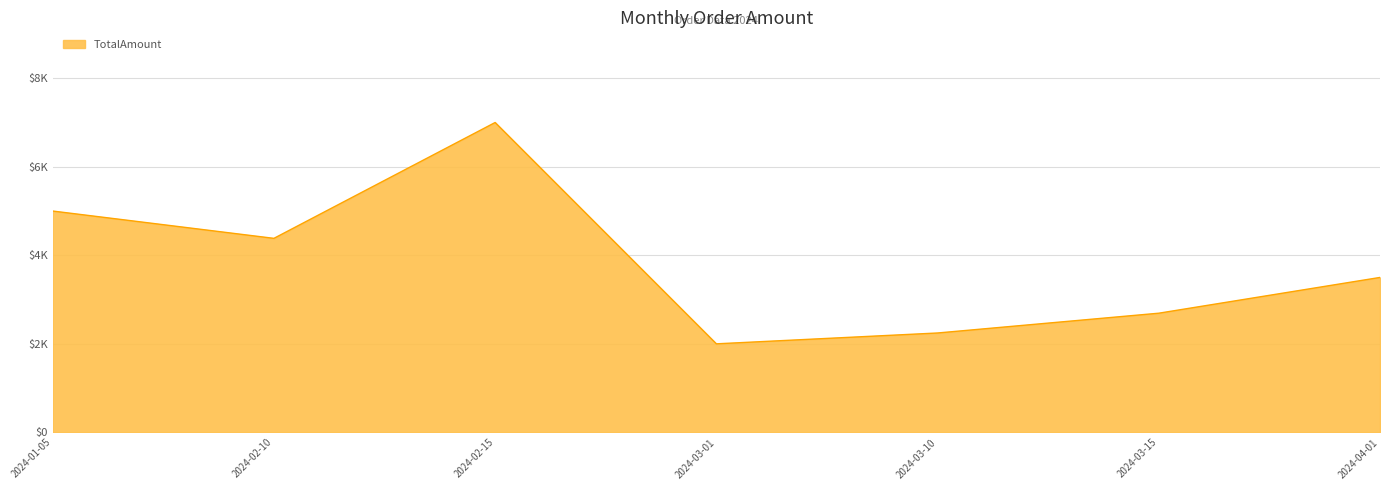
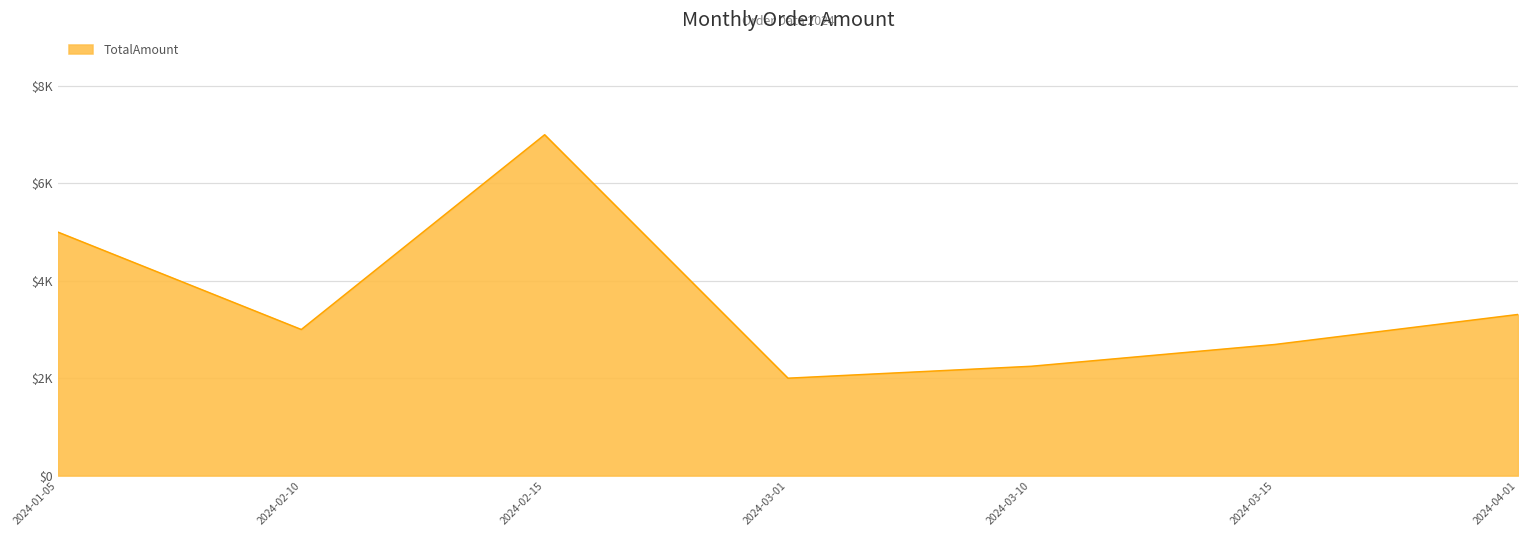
  {
    "2024-01-05": "$5000",
-   "2024-02-10": "$4400",
+   "2024-02-10": "$3000",
    "2024-02-15": "$7000",
    "2024-03-01": "$2000",
    "2024-03-10": "$2200",
    "2024-03-15": "$2700",
-   "2024-04-01": "$3500"
+   "2024-04-01": "$3300"
  }
